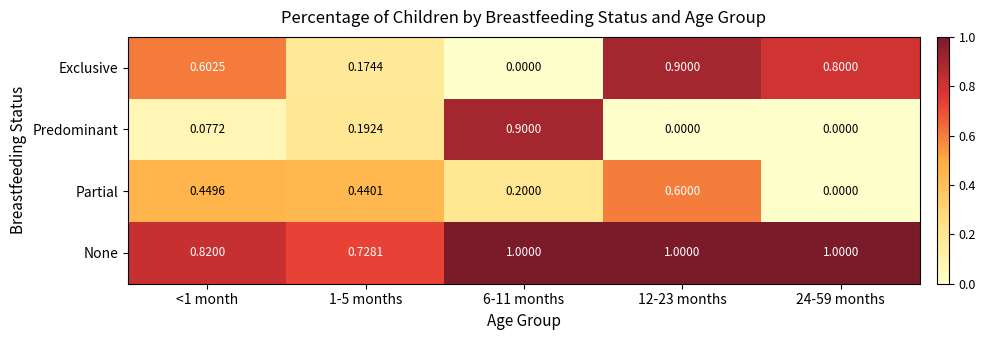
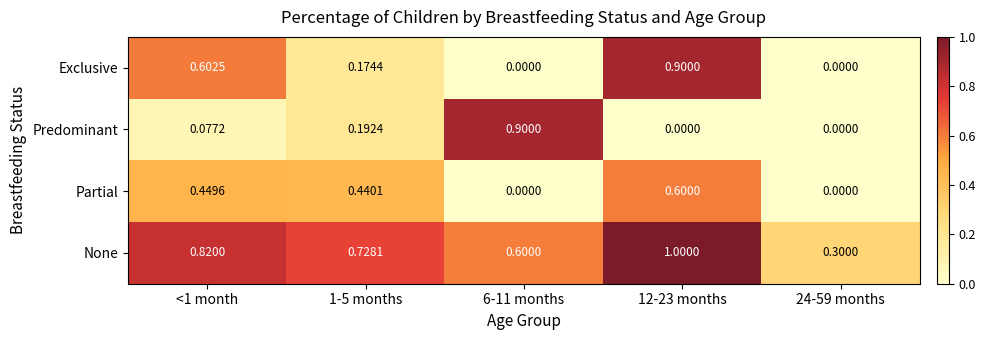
  {
    "Exclusive": {
      "<1 month": 0.6025,
      "1-5 months": 0.1744,
      "6-11 months": 0.0000,
      "12-23 months": 0.9000,
-     "24-59 months": 0.8000
+     "24-59 months": 0.0000
    },
    "Predominant": {
      "<1 month": 0.0772,
      "1-5 months": 0.1924,
      "6-11 months": 0.9000,
      "12-23 months": 0.0000,
      "24-59 months": 0.0000
    },
    "Partial": {
      "<1 month": 0.4496,
      "1-5 months": 0.4401,
-     "6-11 months": 0.2000,
+     "6-11 months": 0.0000,
      "12-23 months": 0.6000,
      "24-59 months": 0.0000
    },
    "None": {
      "<1 month": 0.8200,
      "1-5 months": 0.7281,
-     "6-11 months": 1.0000,
+     "6-11 months": 0.6000,
      "12-23 months": 1.0000,
-     "24-59 months": 1.0000
+     "24-59 months": 0.3000
    }
  }
